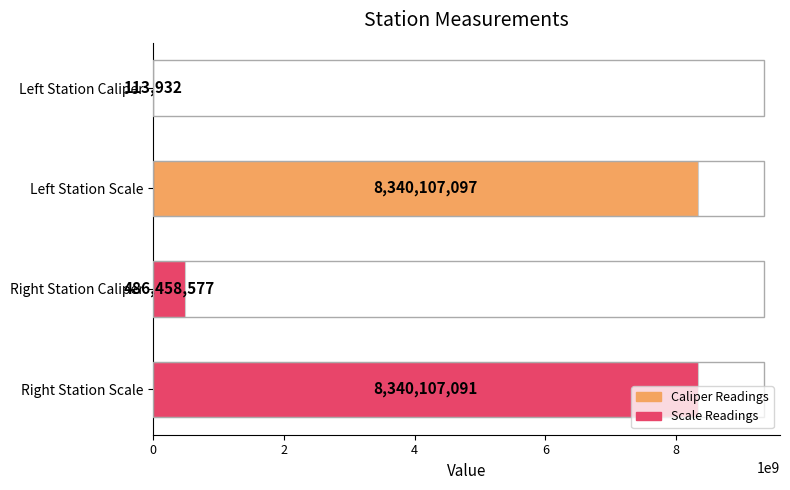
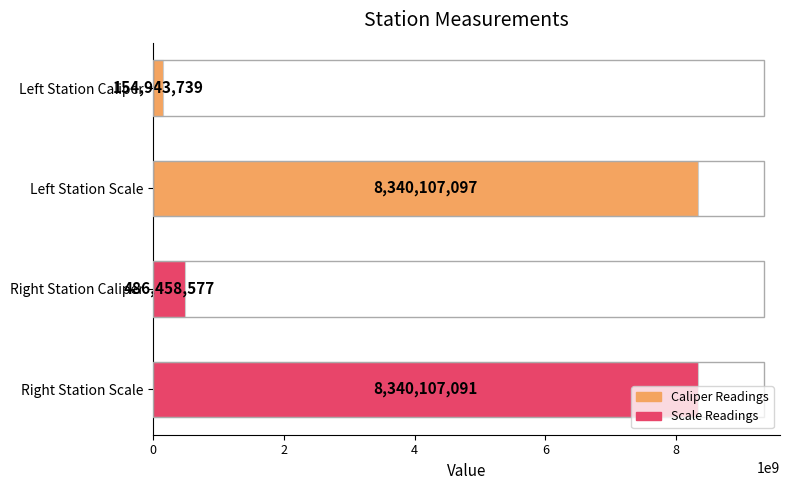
  {
-   "Left Station Caliper": "113,932",
+   "Left Station Caliper": "154,943,739",
    "Left Station Scale": "8,340,107,097",
    "Right Station Caliper": "486,458,577"
  }
